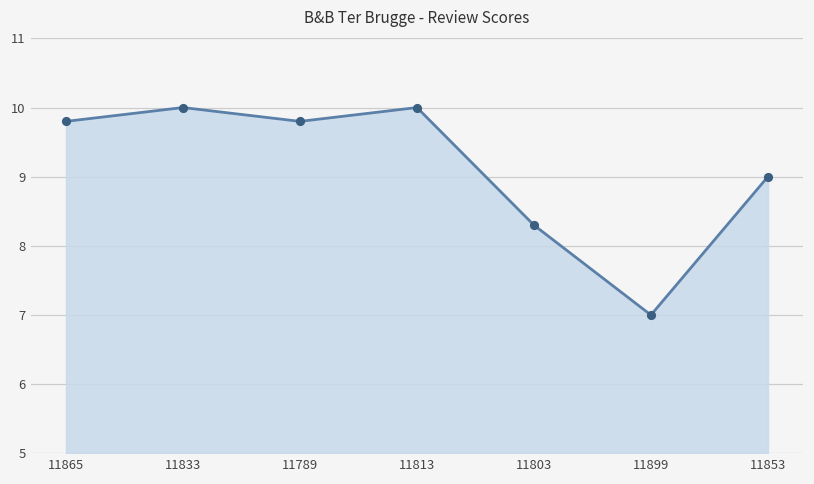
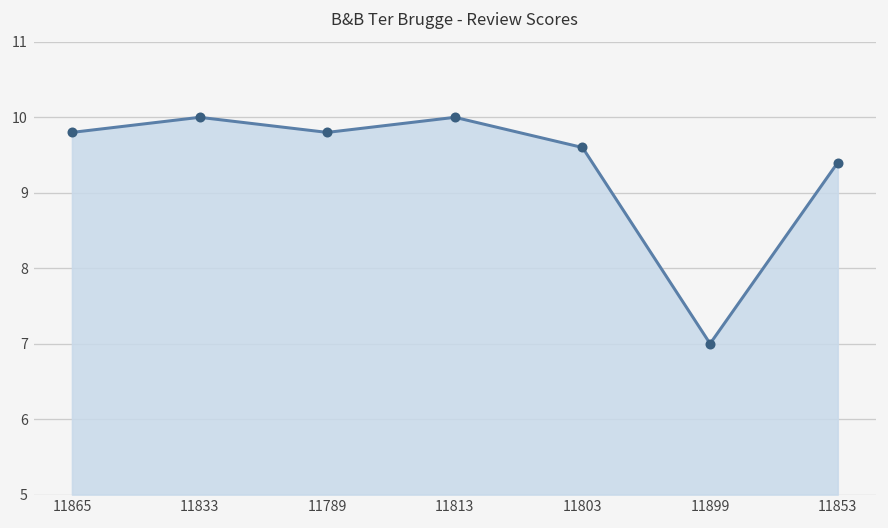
  {
    "11865": 9.8,
    "11833": 10.0,
    "11789": 9.8,
    "11813": 10.0,
-   "11803": 8.3,
+   "11803": 9.6,
    "11899": 7.0,
-   "11853": 9.0
+   "11853": 9.4
  }
